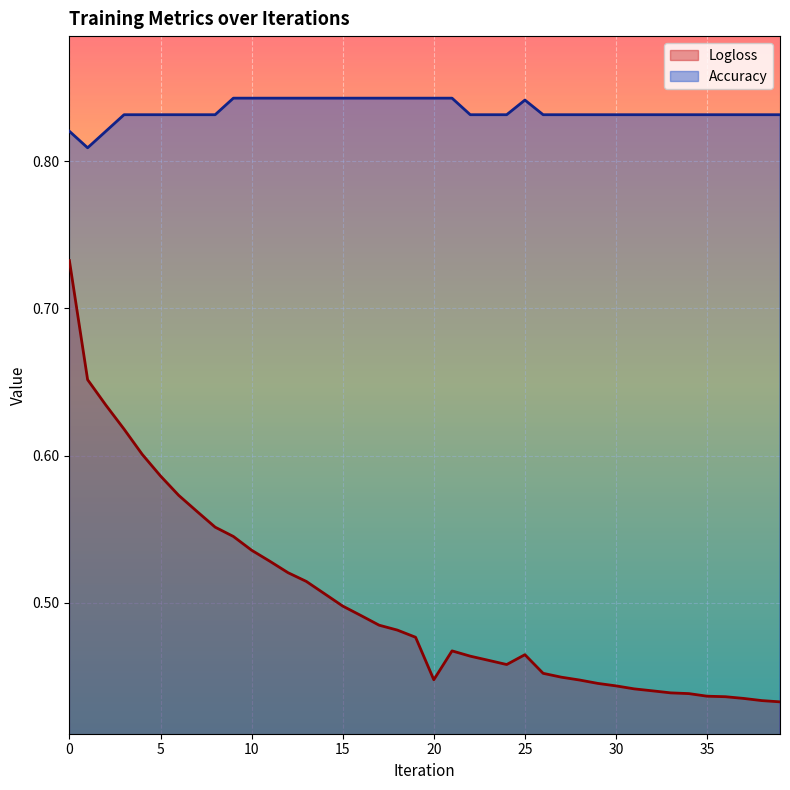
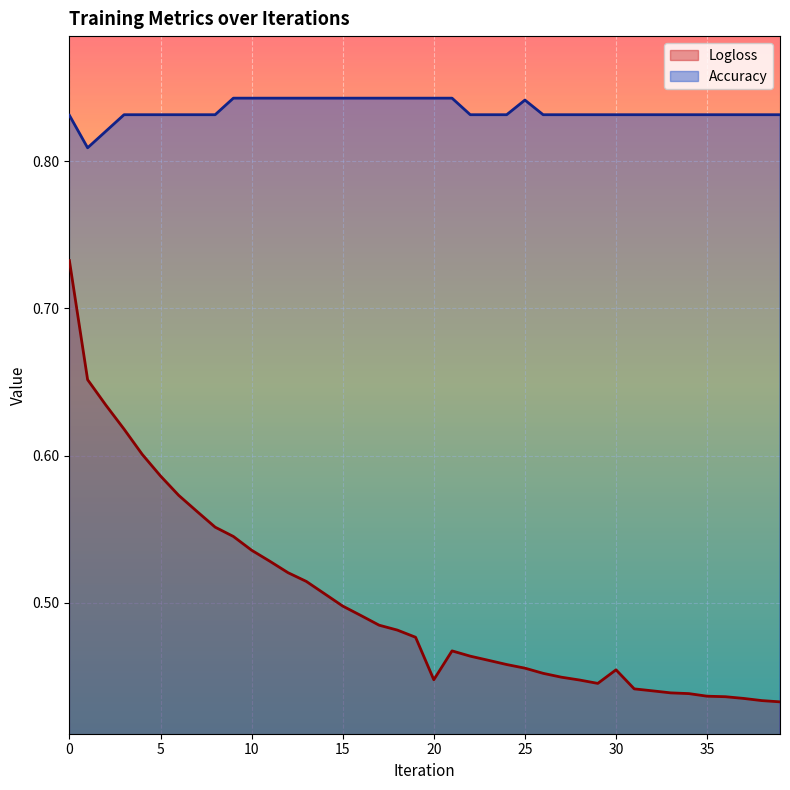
  {
    "Logloss": {
      "0": 0.732,
      "5": 0.586,
      "10": 0.536,
      "15": 0.498,
      "20": 0.448,
-     "25": 0.465,
-     "30": 0.444,
+     "25": 0.456,
+     "30": 0.455,
      "35": 0.437
    },
    "Accuracy": {
-     "0": 0.820,
+     "0": 0.831,
      "5": 0.831,
      "10": 0.843,
      "15": 0.843,
      "20": 0.843,
      "25": 0.841,
      "30": 0.831,
      "35": 0.831
    }
  }
